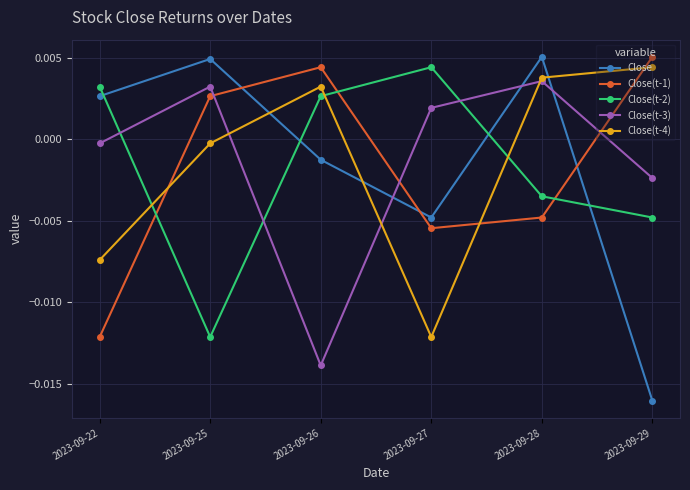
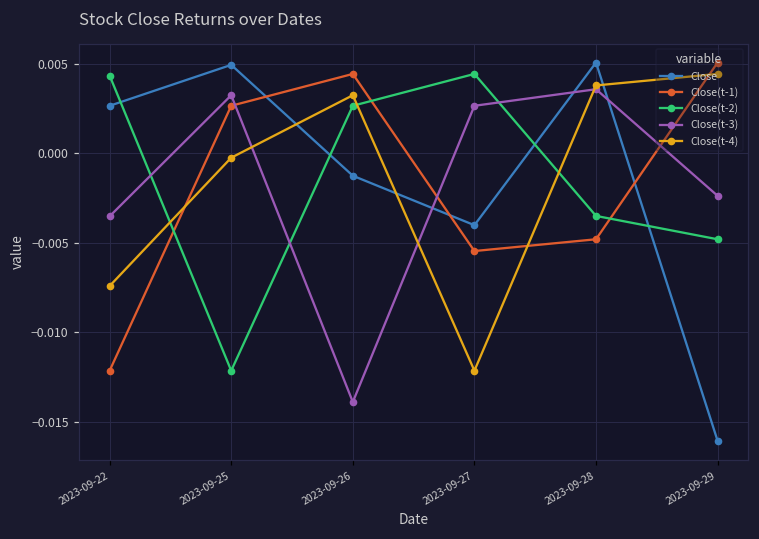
  {
    "Close": {
      "2023-09-22": 0.0027,
      "2023-09-25": 0.0049,
      "2023-09-26": -0.0013,
-     "2023-09-27": -0.0048,
+     "2023-09-27": -0.0040,
      "2023-09-28": 0.0051,
      "2023-09-29": -0.0161
    },
    "Close(t-1)": {
      "2023-09-22": -0.0121,
      "2023-09-25": 0.0027,
      "2023-09-26": 0.0044,
      "2023-09-27": -0.0055,
      "2023-09-28": -0.0048
    },
    "Close(t-2)": {
-     "2023-09-22": 0.0032,
+     "2023-09-22": 0.0043,
      "2023-09-25": -0.0121,
      "2023-09-26": 0.0027,
      "2023-09-27": 0.0044,
      "2023-09-28": -0.0035,
      "2023-09-29": -0.0048
    },
    "Close(t-3)": {
-     "2023-09-22": -0.0002,
+     "2023-09-22": -0.0035,
      "2023-09-25": 0.0032,
      "2023-09-26": -0.0139,
-     "2023-09-27": 0.0019,
+     "2023-09-27": 0.0027,
      "2023-09-28": 0.0036,
      "2023-09-29": -0.0024
    },
    "Close(t-4)": {
      "2023-09-22": -0.0074,
      "2023-09-25": -0.0002,
      "2023-09-26": 0.0032,
      "2023-09-27": -0.0121,
      "2023-09-28": 0.0038
    }
  }
